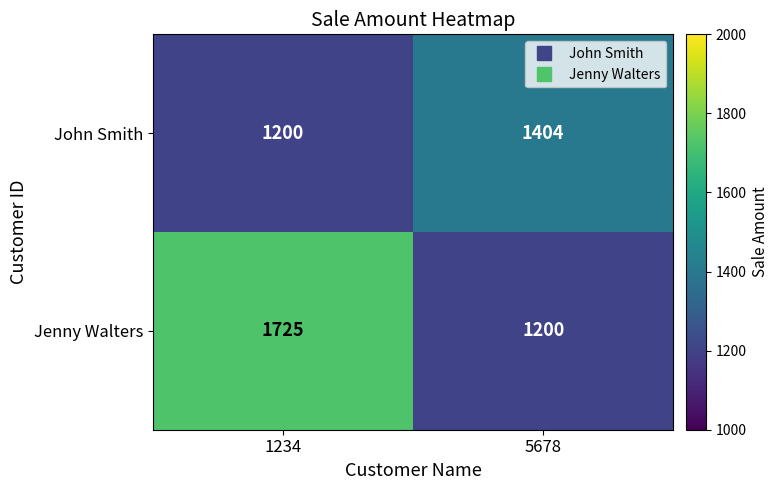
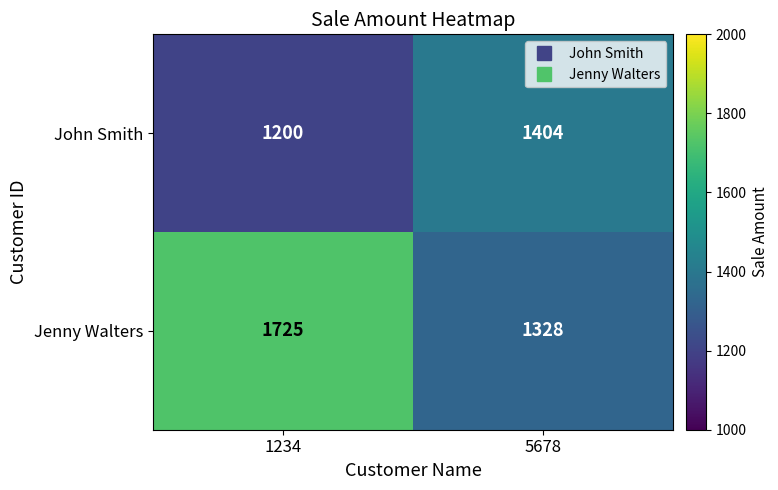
  {
    "John Smith": {
      "1234": 1200,
      "5678": 1404
    },
    "Jenny Walters": {
      "1234": 1725,
-     "5678": 1200
+     "5678": 1328
    }
  }
